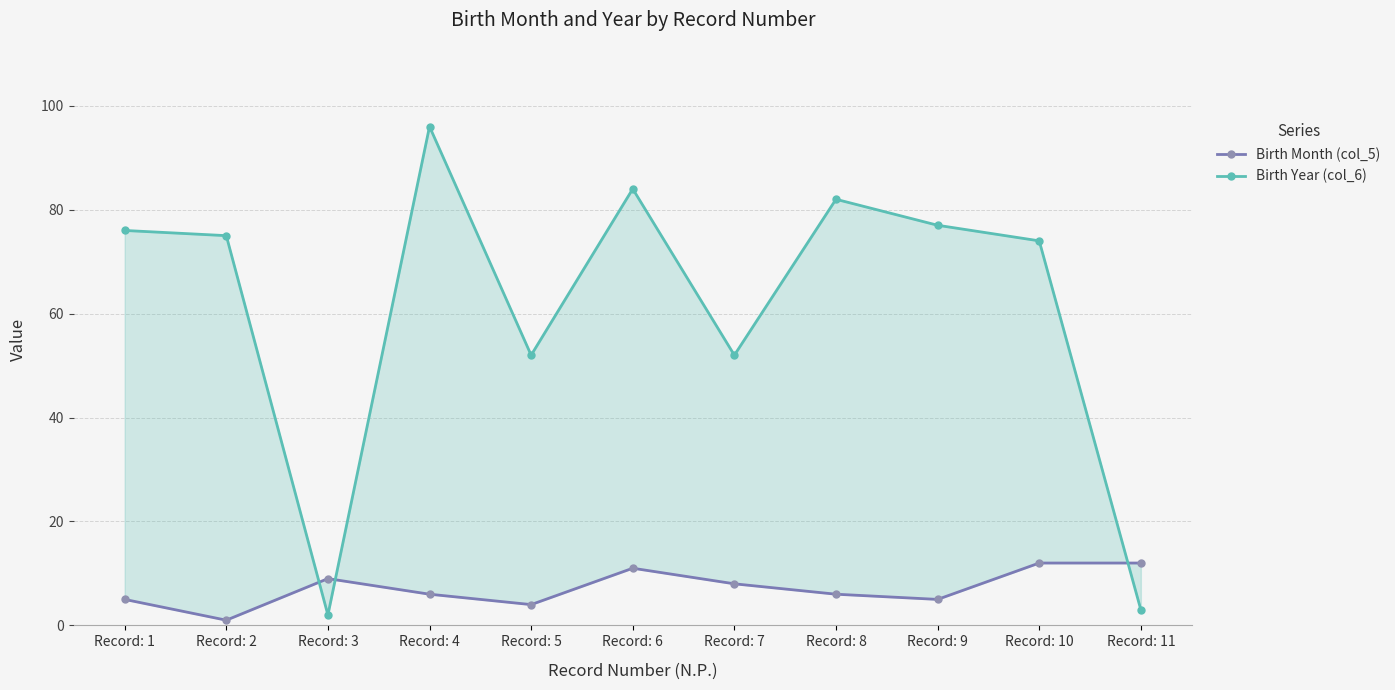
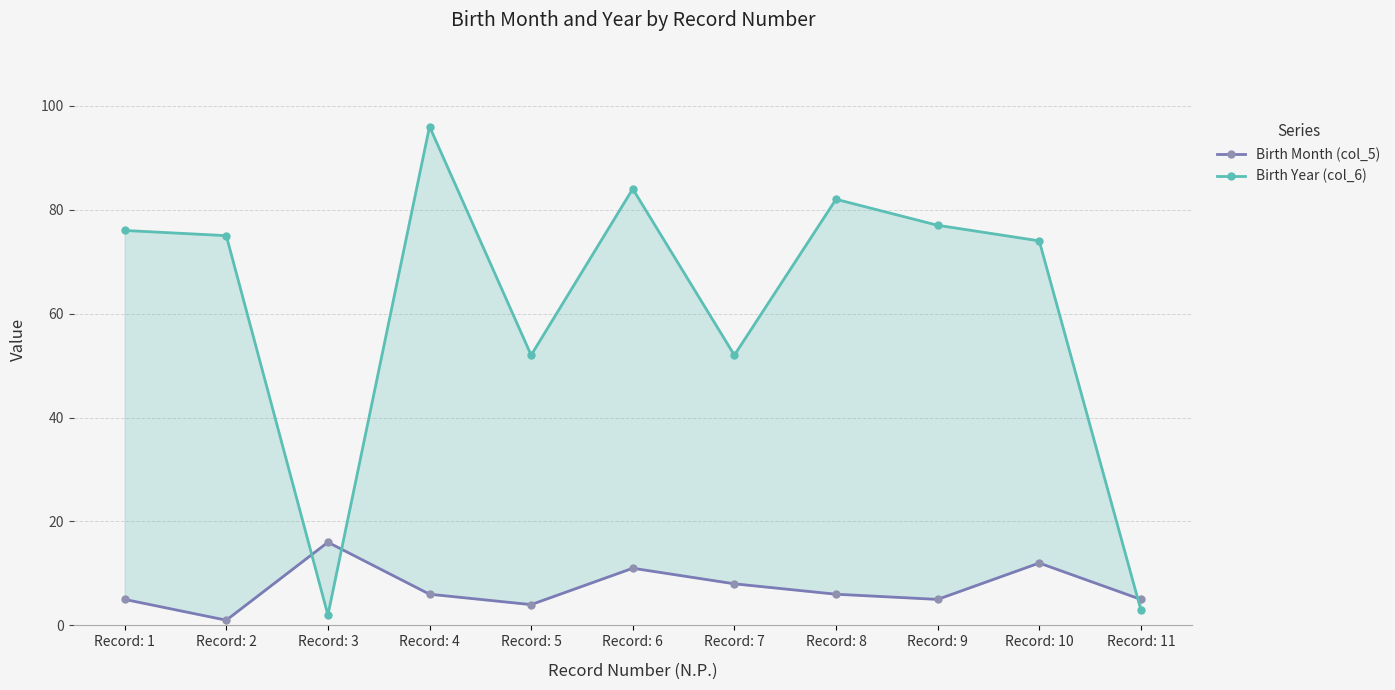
  {
    "Birth Month (col_5)": {
      "Record: 1": 5,
      "Record: 2": 1,
-     "Record: 3": 9,
+     "Record: 3": 16,
      "Record: 4": 6,
      "Record: 5": 4,
      "Record: 6": 11,
      "Record: 7": 8,
      "Record: 8": 6,
      "Record: 9": 5,
      "Record: 10": 12,
-     "Record: 11": 12
+     "Record: 11": 5
    }
  }
